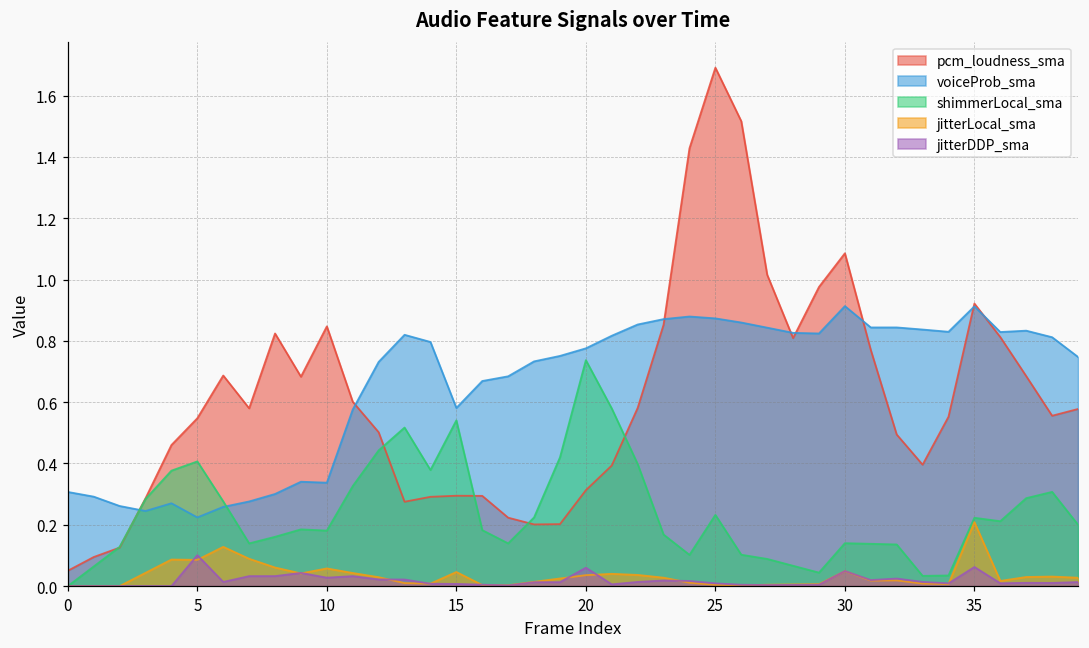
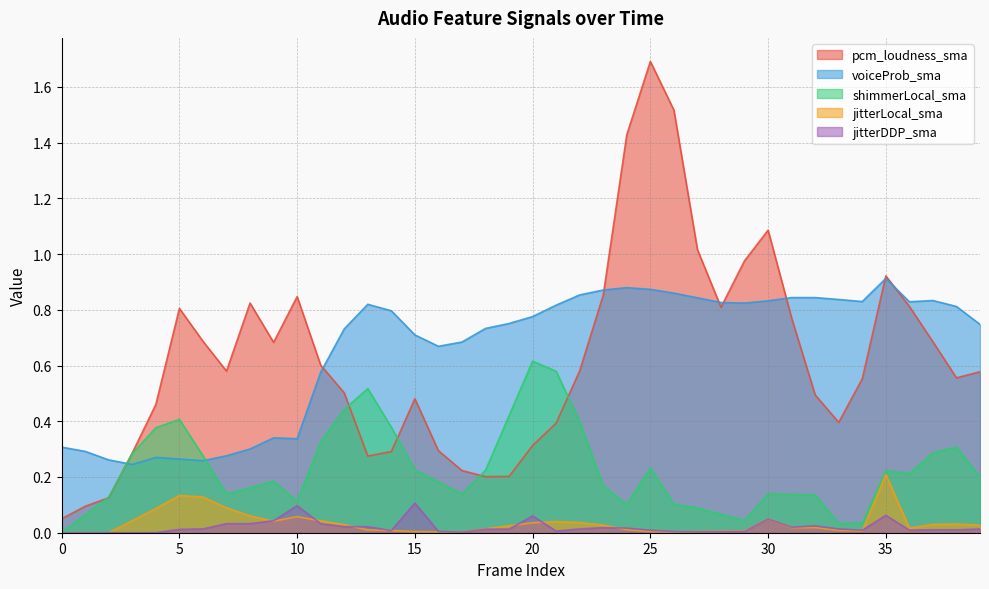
  {
    "pcm_loudness_sma": {
      "0": 0.05,
-     "5": 0.55,
+     "5": 0.80,
      "10": 0.85,
-     "15": 0.29,
+     "15": 0.48,
      "20": 0.31,
      "25": 1.69,
      "30": 1.09
    },
    "voiceProb_sma": {
      "0": 0.31,
-     "5": 0.22,
+     "5": 0.26,
      "10": 0.34,
-     "15": 0.58,
+     "15": 0.71,
      "20": 0.78,
      "25": 0.87,
-     "30": 0.91
+     "30": 0.83
    },
    "shimmerLocal_sma": {
      "5": 0.41,
-     "10": 0.18,
-     "15": 0.54,
-     "20": 0.74,
+     "10": 0.11,
+     "15": 0.23,
+     "20": 0.62,
      "25": 0.23,
      "30": 0.14,
      "35": 0.22
    },
    "jitterLocal_sma": {
-     "5": 0.09,
+     "5": 0.13,
      "10": 0.06,
-     "15": 0.05,
+     "15": 0.00,
      "20": 0.04,
      "35": 0.21
    },
    "jitterDDP_sma": {
-     "5": 0.10,
-     "10": 0.03,
-     "15": 0.01,
+     "5": 0.01,
+     "10": 0.10,
+     "15": 0.11,
      "20": 0.06,
      "35": 0.06
    }
  }
